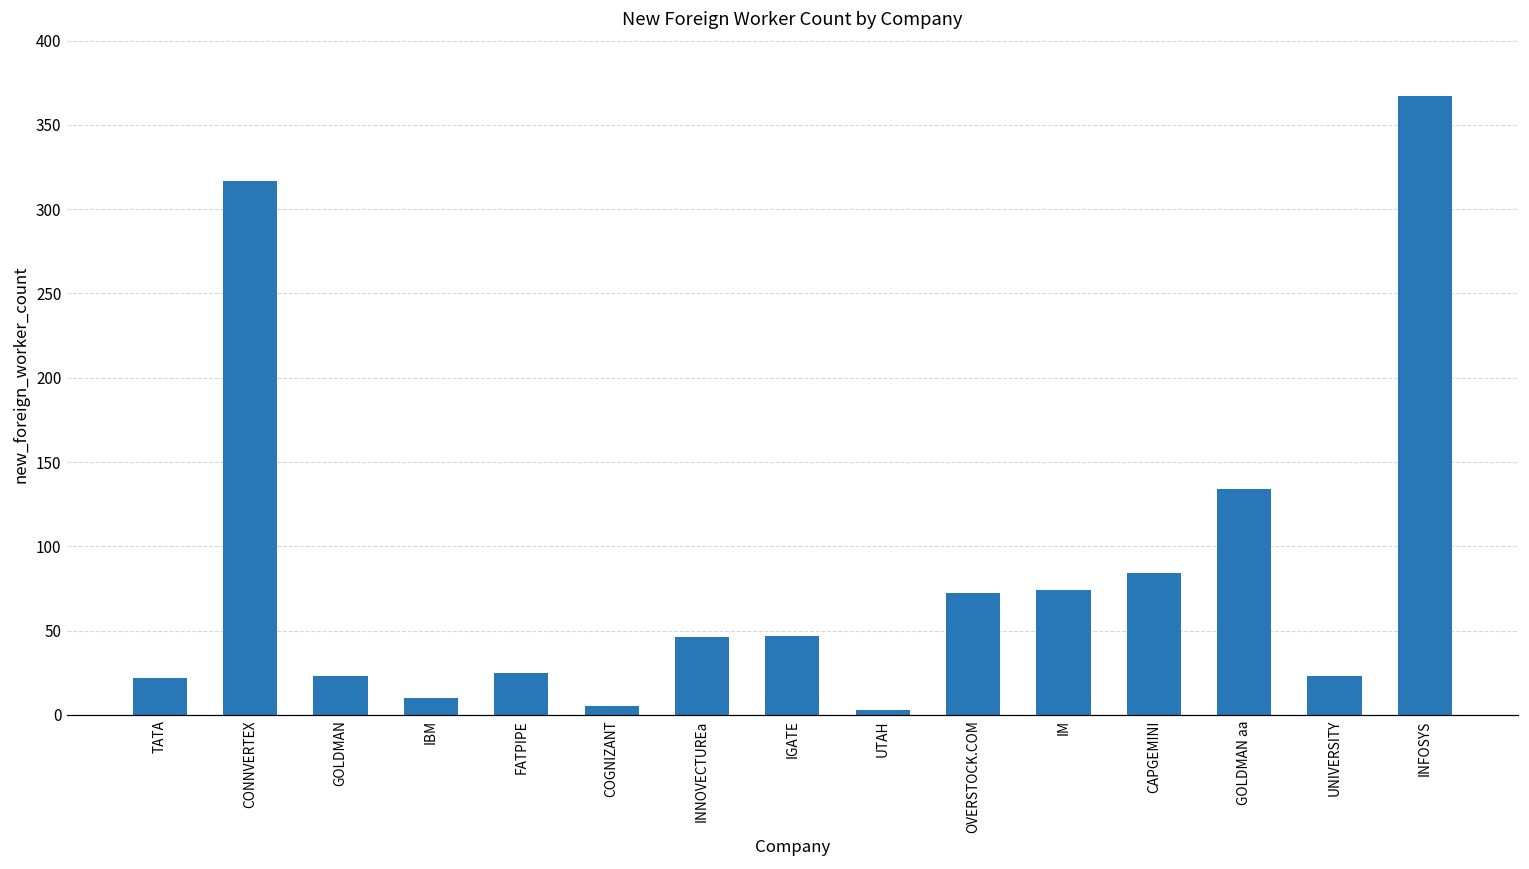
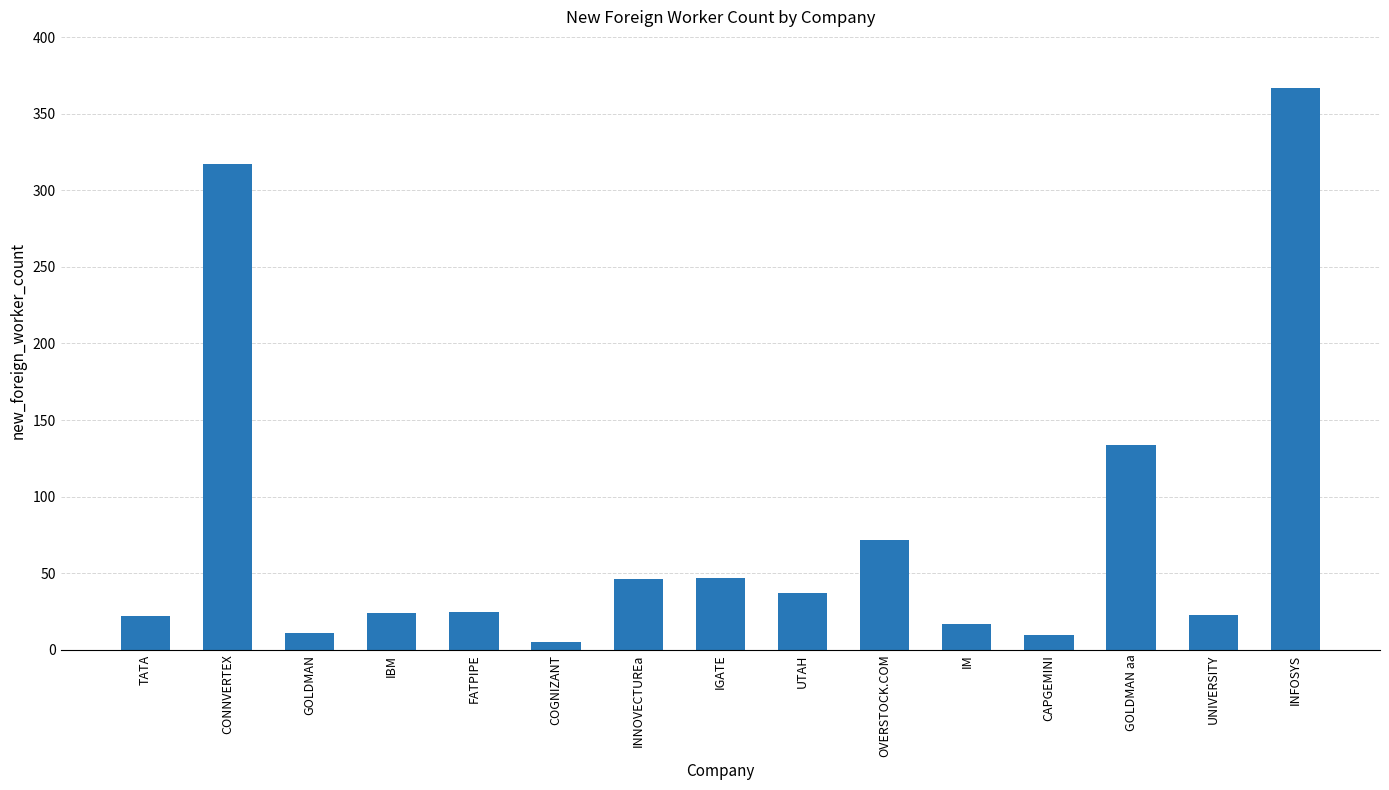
  {
    "TATA": 22,
    "CONNVERTEX": 317,
-   "GOLDMAN": 23,
-   "IBM": 10,
+   "GOLDMAN": 11,
+   "IBM": 24,
    "FATPIPE": 25,
    "COGNIZANT": 5,
    "INNOVECTUREa": 46,
    "IGATE": 47,
-   "UTAH": 3,
+   "UTAH": 37,
    "OVERSTOCK.COM": 72,
-   "IM": 74,
-   "CAPGEMINI": 84,
+   "IM": 17,
+   "CAPGEMINI": 10,
    "GOLDMAN aa": 134,
    "UNIVERSITY": 23,
    "INFOSYS": 367
  }
